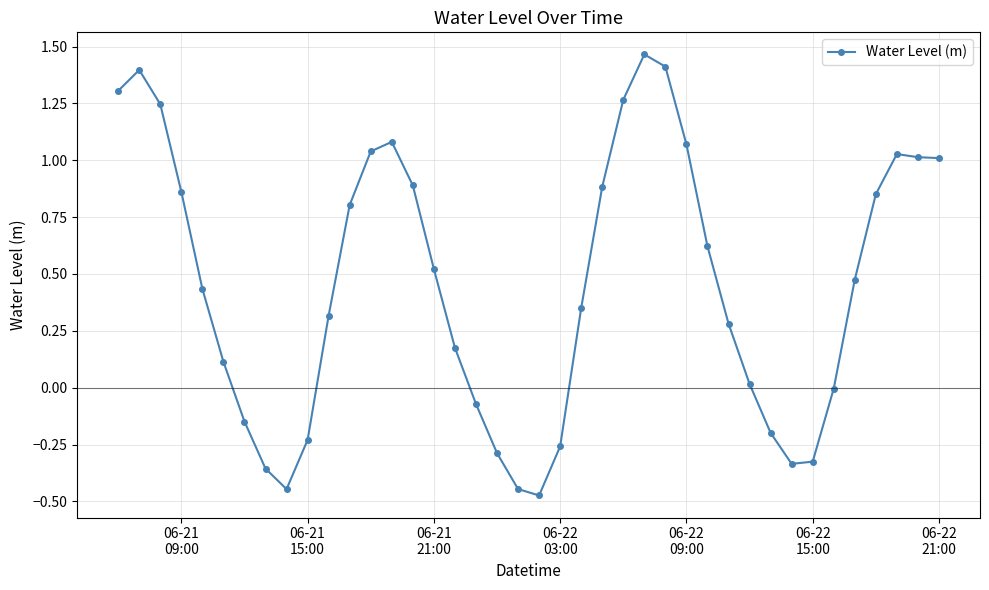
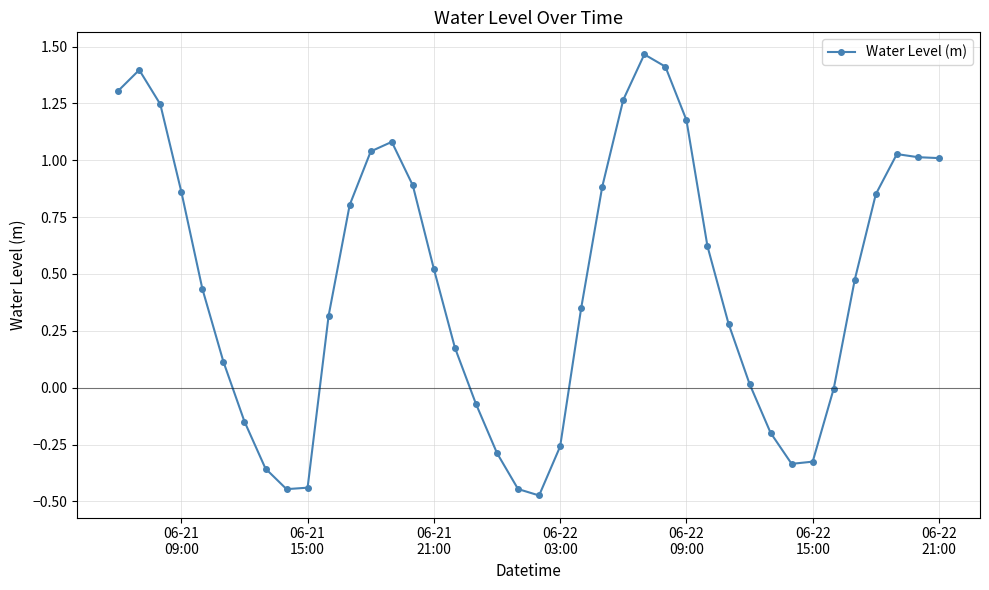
  {
    "06-21 09:00": 0.86,
-   "06-21 15:00": -0.23,
+   "06-21 15:00": -0.44,
    "06-21 21:00": 0.52,
    "06-22 03:00": -0.26,
-   "06-22 09:00": 1.07,
+   "06-22 09:00": 1.18,
    "06-22 15:00": -0.33,
    "06-22 21:00": 1.01
  }
